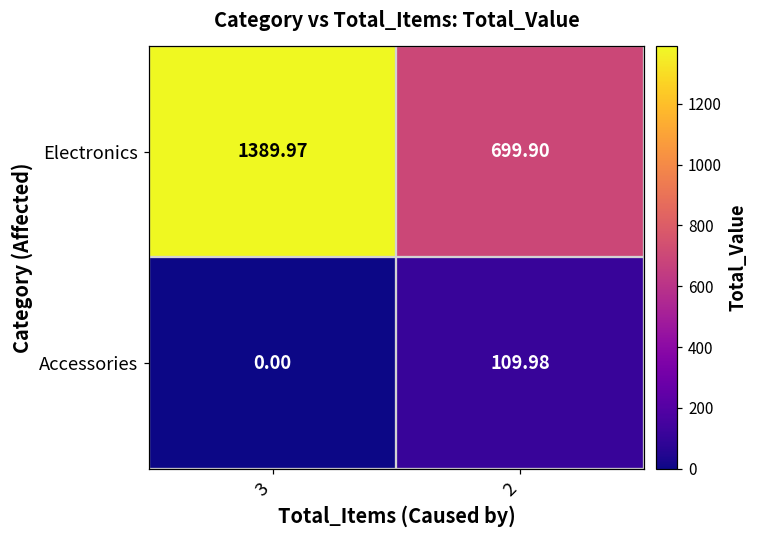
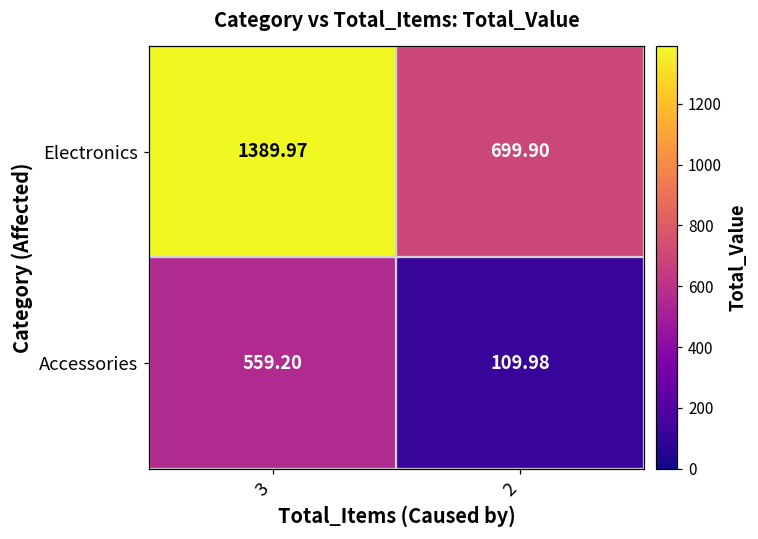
  {
    "Electronics": {
      "3": 1389.97,
      "2": 699.90
    },
    "Accessories": {
-     "3": 0.00,
+     "3": 559.20,
      "2": 109.98
    }
  }
